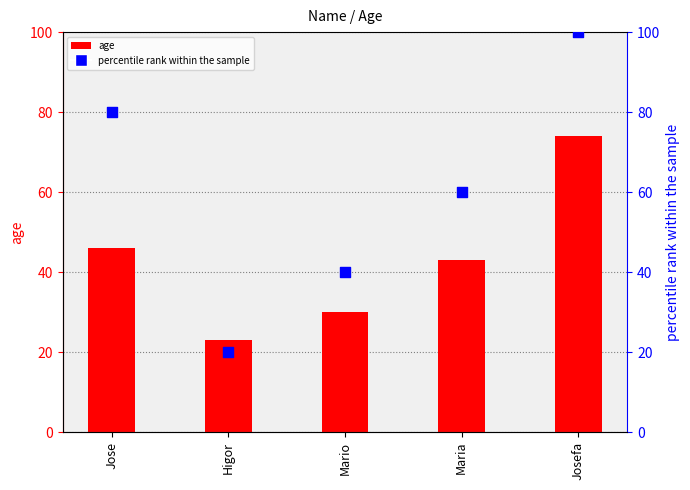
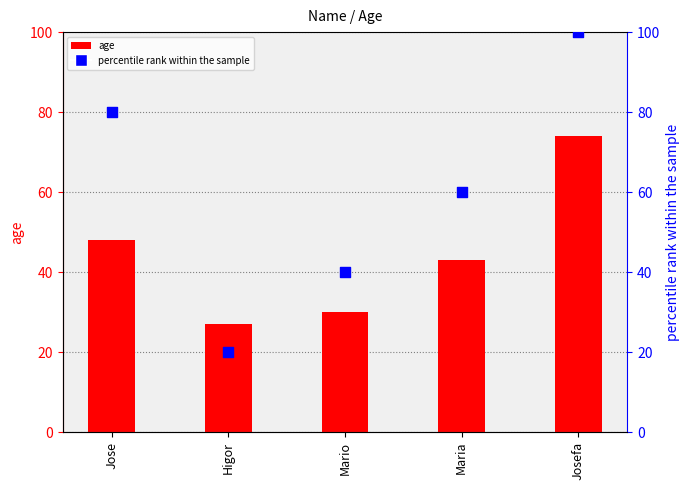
  {
    "age": {
-     "Jose": 46,
-     "Higor": 23,
+     "Jose": 48,
+     "Higor": 27,
      "Mario": 30,
      "Maria": 43,
      "Josefa": 74
    }
  }
